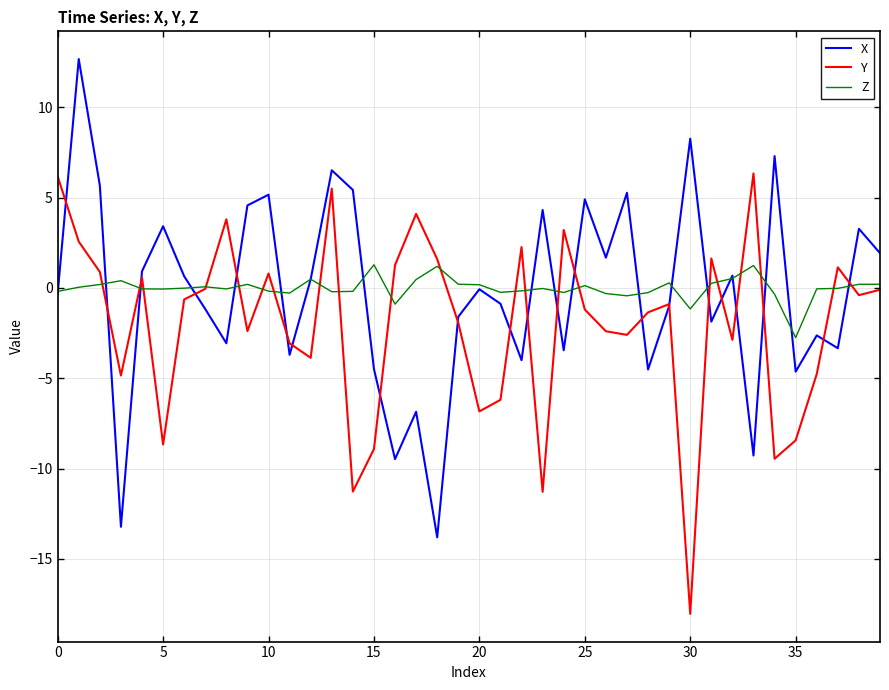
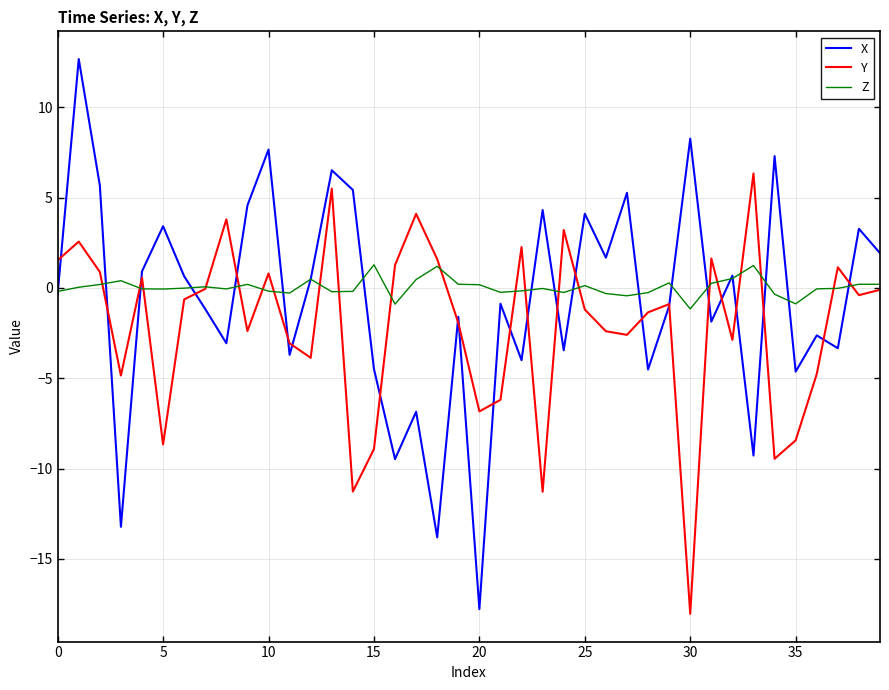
  {
    "X": {
      "5": 3.4,
-     "10": 5.2,
+     "10": 7.7,
      "15": -4.5,
-     "20": -0.1,
-     "25": 4.9,
+     "20": -17.8,
+     "25": 4.1,
      "30": 8.3,
      "35": -4.6
    },
    "Y": {
-     "0": 6.2,
+     "0": 1.5,
      "5": -8.7,
      "10": 0.8,
      "15": -8.9,
      "20": -6.8,
      "25": -1.2,
      "30": -18.0,
      "35": -8.4
    },
    "Z": {
      "5": -0.1,
      "10": -0.2,
      "15": 1.3,
      "20": 0.2,
      "25": 0.1,
      "30": -1.2,
-     "35": -2.8
+     "35": -0.9
    }
  }
